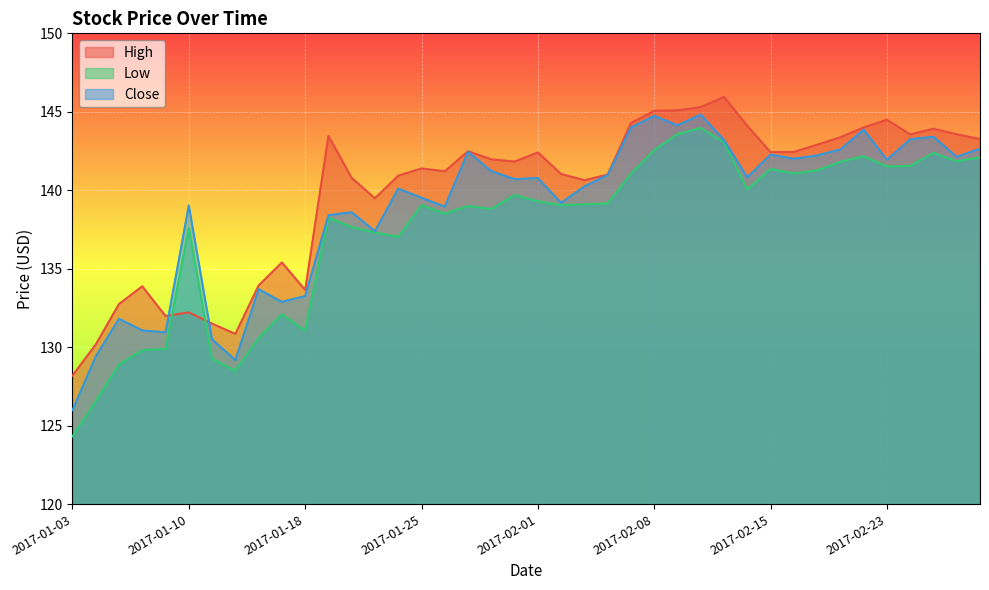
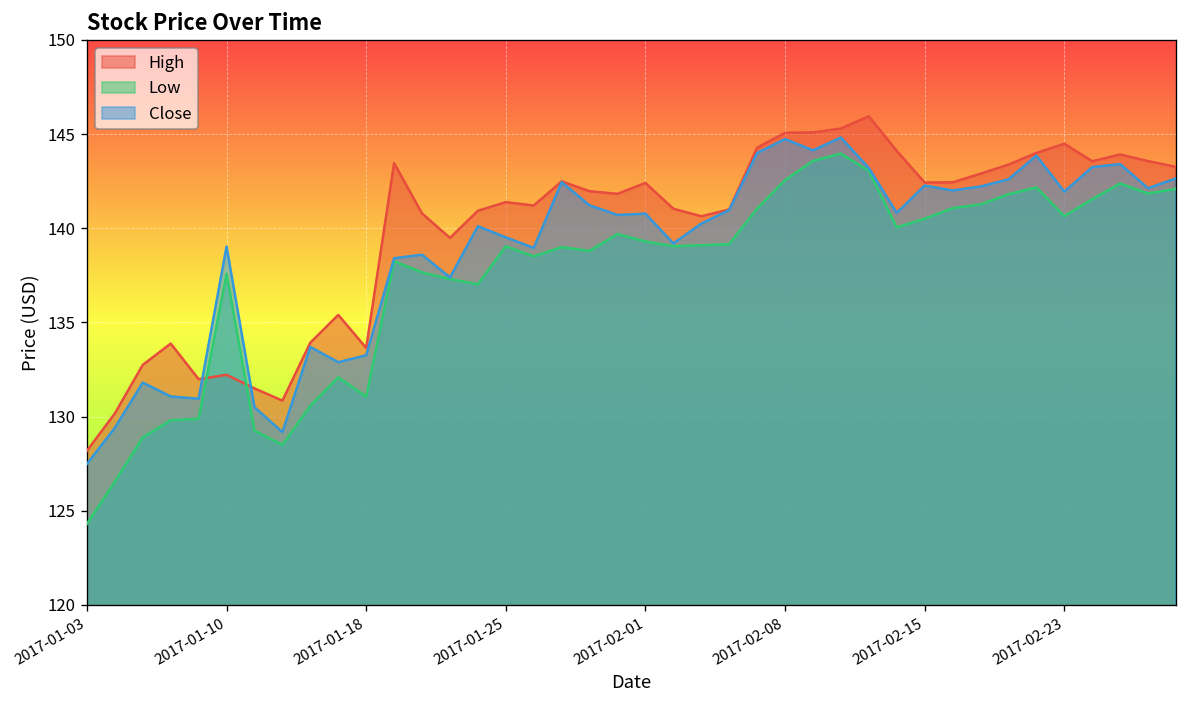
  {
    "High": {
      "2017-01-03": 128.2,
      "2017-01-10": 132.2,
      "2017-01-18": 133.6,
      "2017-01-25": 141.4,
      "2017-02-01": 142.4,
      "2017-02-08": 145.1,
      "2017-02-23": 144.5
    },
    "Low": {
      "2017-01-03": 124.3,
      "2017-01-10": 137.6,
      "2017-01-18": 131.1,
      "2017-01-25": 139.1,
      "2017-02-01": 139.3,
      "2017-02-08": 142.6,
-     "2017-02-15": 141.4,
-     "2017-02-23": 141.5
+     "2017-02-15": 140.5,
+     "2017-02-23": 140.6
    },
    "Close": {
-     "2017-01-03": 126.0,
+     "2017-01-03": 127.5,
      "2017-01-10": 139.0,
      "2017-01-18": 133.3,
      "2017-01-25": 139.5,
      "2017-02-01": 140.8,
      "2017-02-08": 144.7,
      "2017-02-23": 141.9
    }
  }
